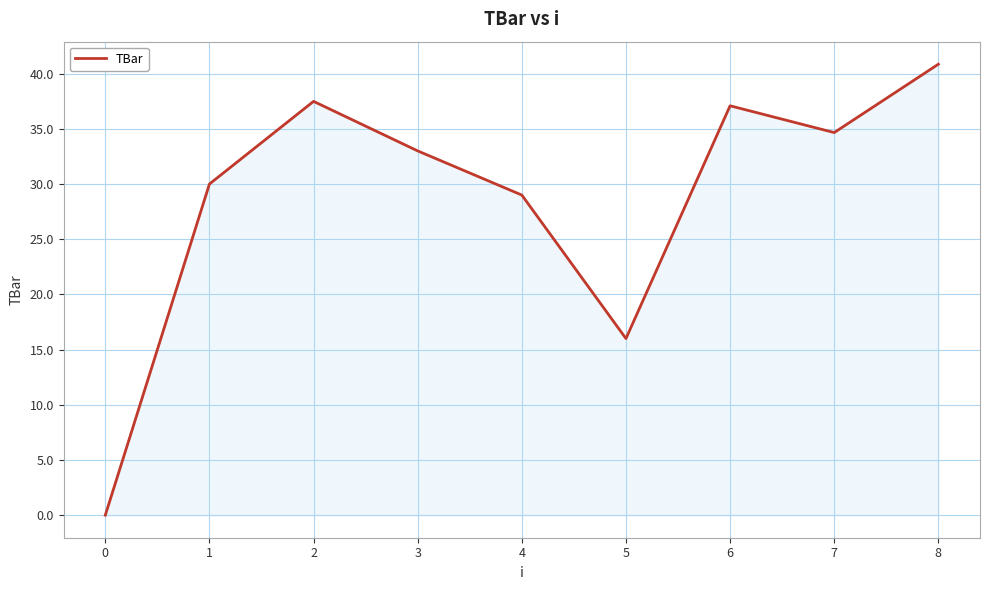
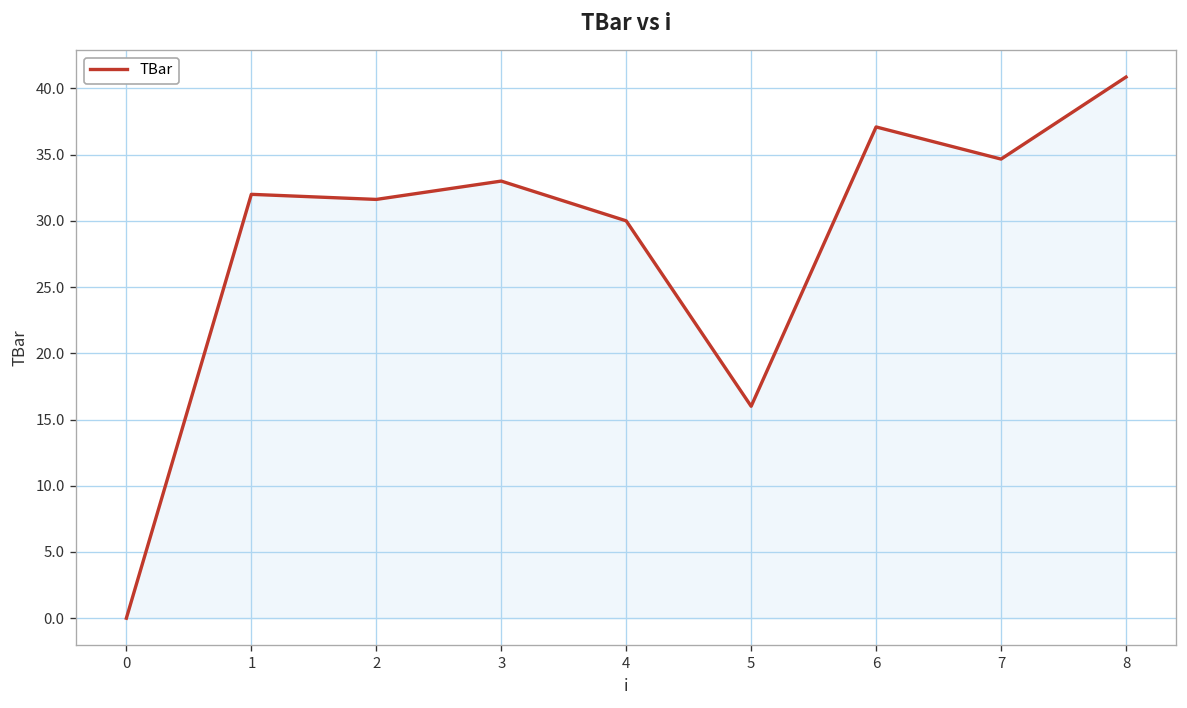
  {
    "0": 0.0,
-   "1": 30,
-   "2": 37.5,
+   "1": 32,
+   "2": 31.6,
    "3": 33.0,
-   "4": 29,
+   "4": 30,
    "5": 16.0,
    "6": 37.1,
    "7": 34.7,
    "8": 40.9
  }
